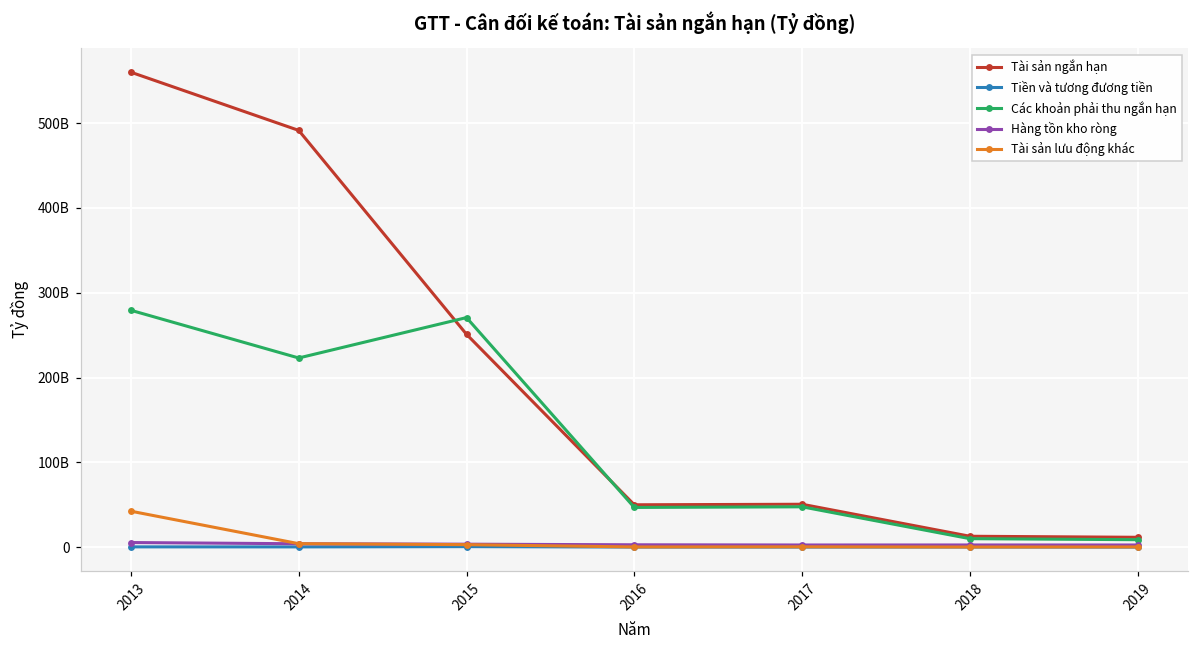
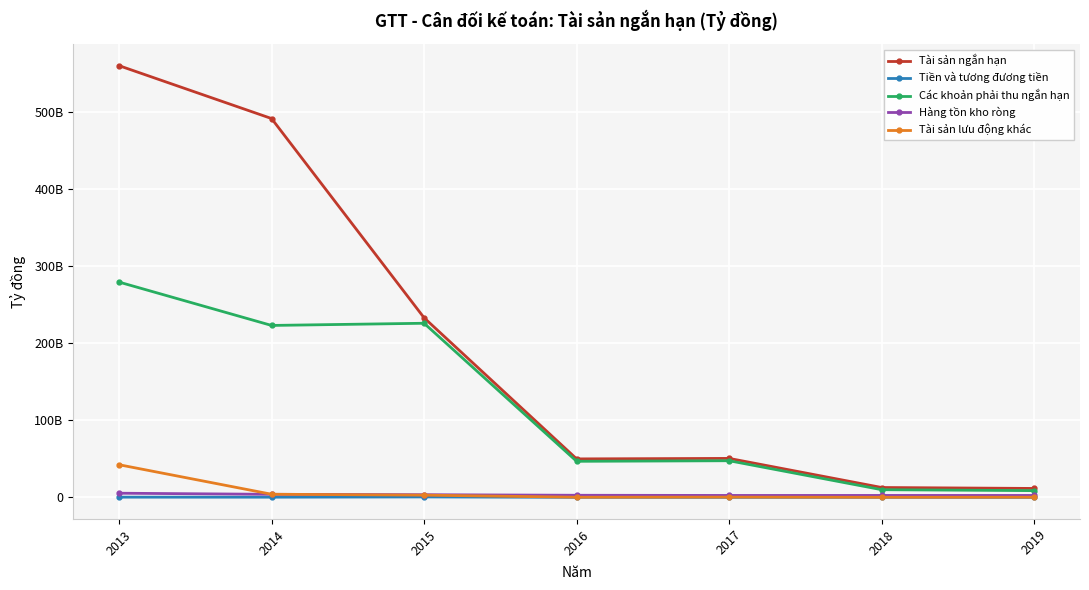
  {
    "Tài sản ngắn hạn": {
      "2013": 560000000000,
      "2014": 490000000000,
-     "2015": 250000000000
+     "2015": 230000000000
    },
    "Tiền và tương đương tiền": {
      "2013": 0,
      "2014": 0
    },
    "Các khoản phải thu ngắn hạn": {
      "2013": 280000000000,
      "2014": 220000000000,
-     "2015": 270000000000
+     "2015": 230000000000
    },
    "Hàng tồn kho ròng": {
      "2013": 10000000000
    },
    "Tài sản lưu động khác": {
      "2013": 40000000000
    }
  }
